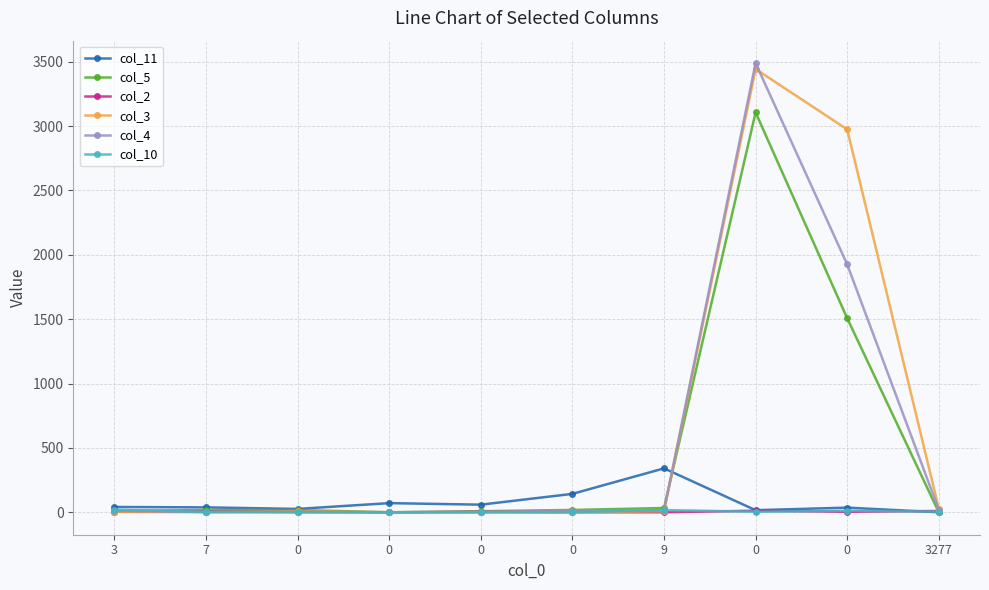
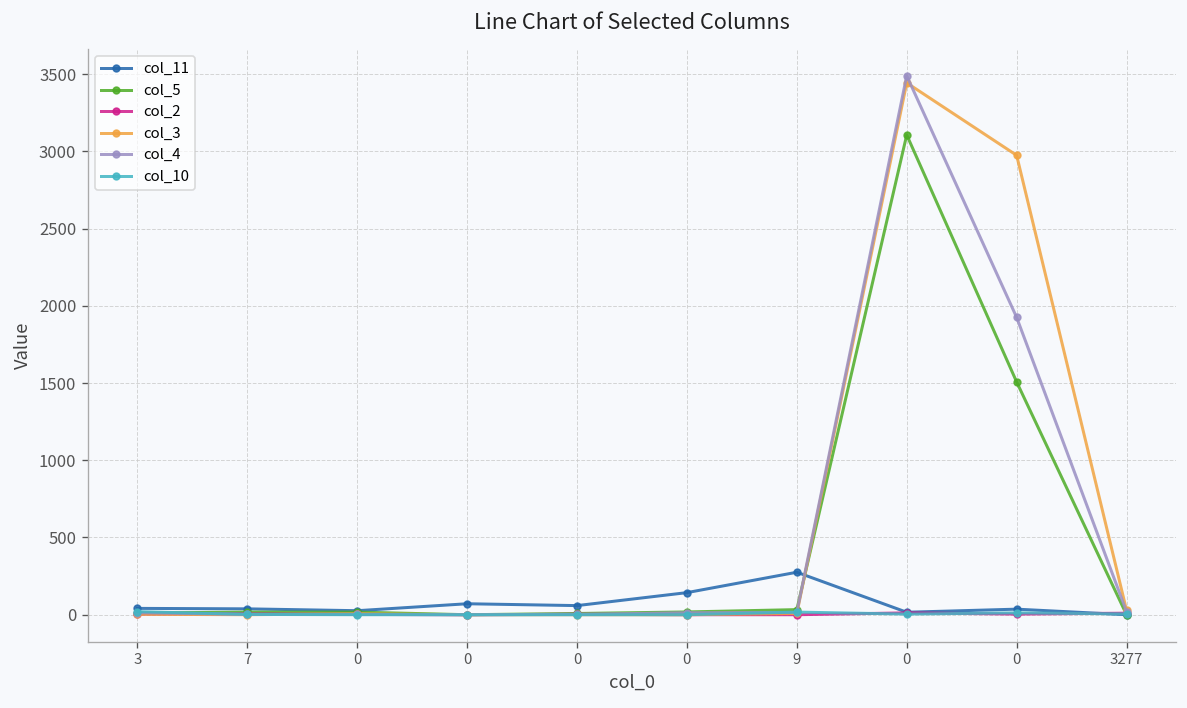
  {
    "col_11": {
      "3": 40,
      "7": 40,
-     "9": 340
+     "9": 280
    }
  }
